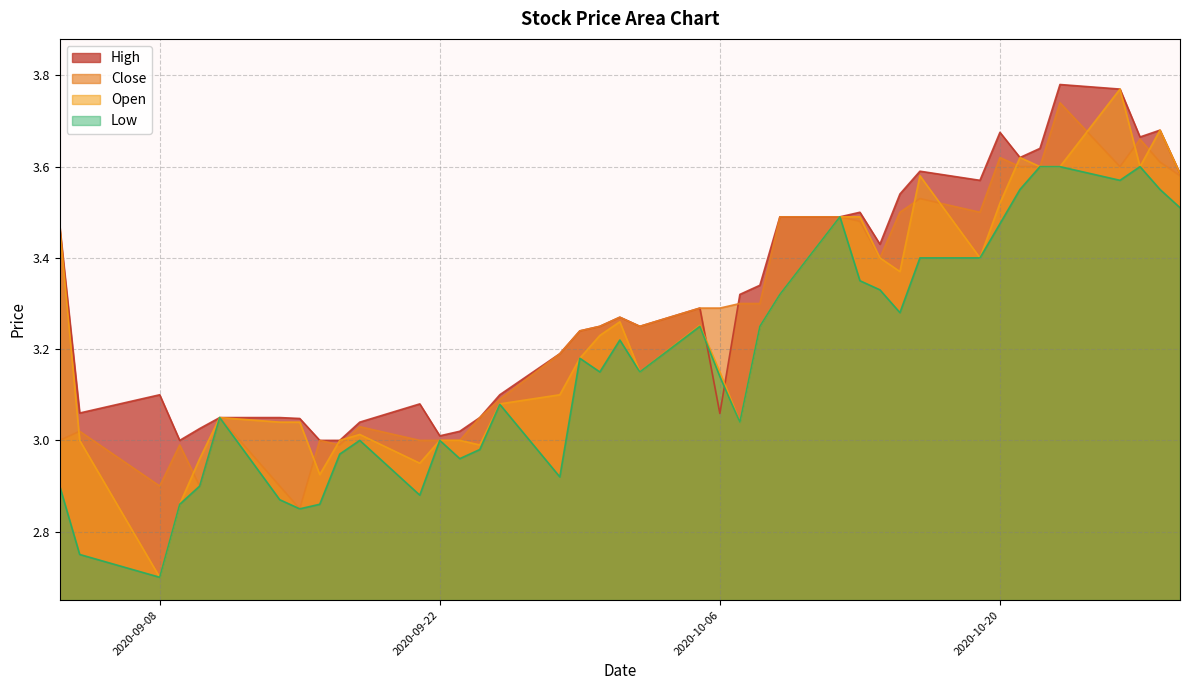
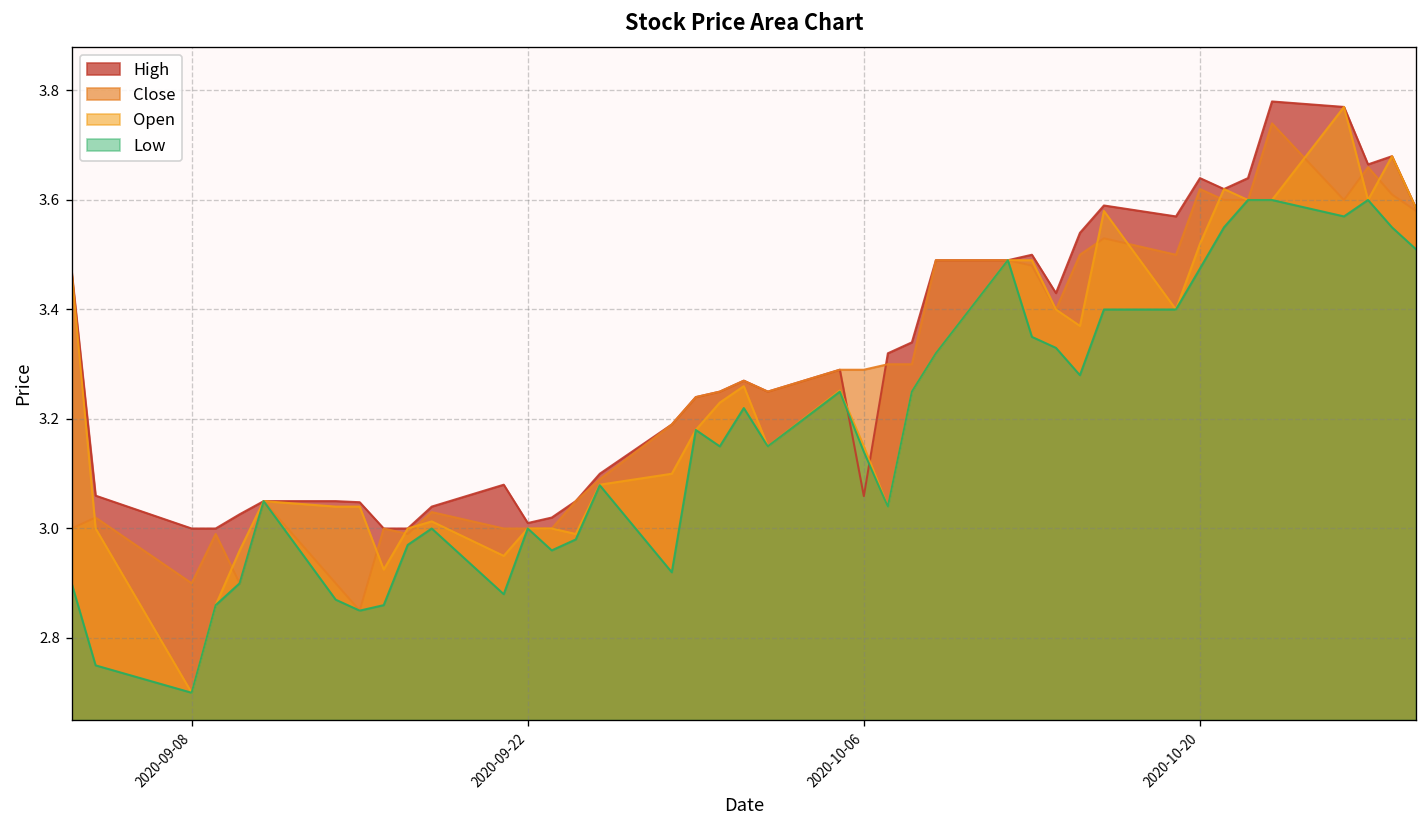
  {
    "High": {
-     "2020-09-08": 3.1,
+     "2020-09-08": 3.0,
      "2020-09-22": 3.01,
      "2020-10-06": 3.06,
-     "2020-10-20": 3.68
+     "2020-10-20": 3.64
    },
    "Low": {
      "2020-10-06": 3.14,
      "2020-10-20": 3.47
    }
  }
